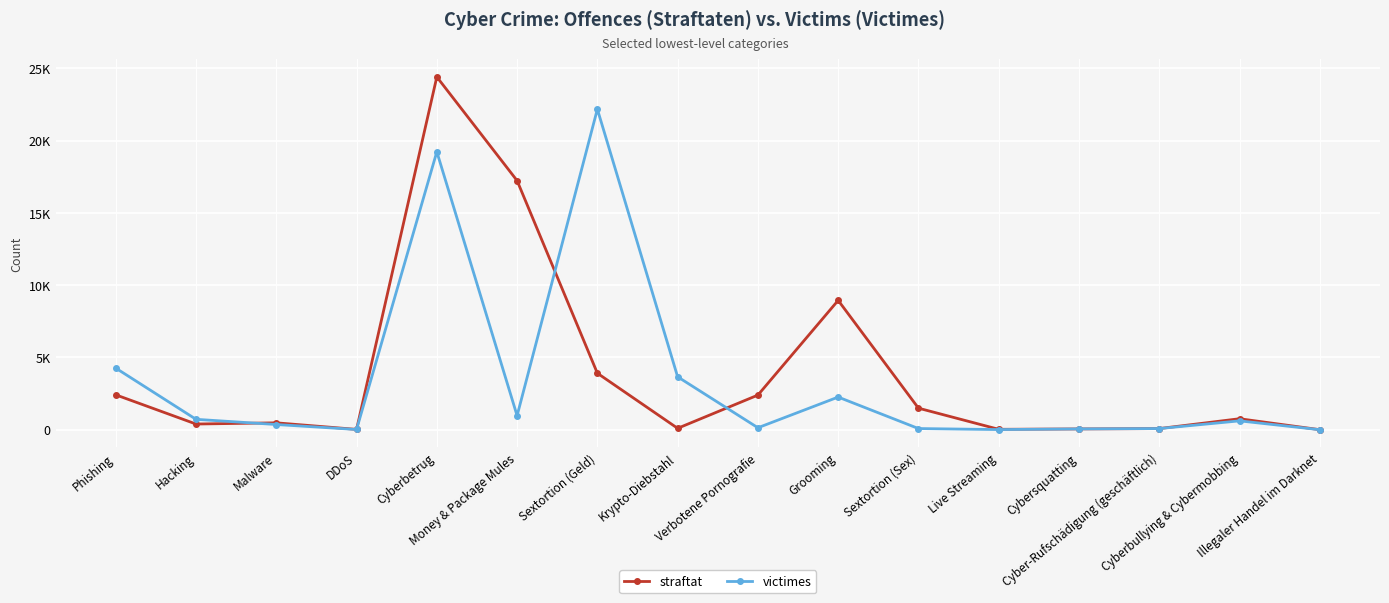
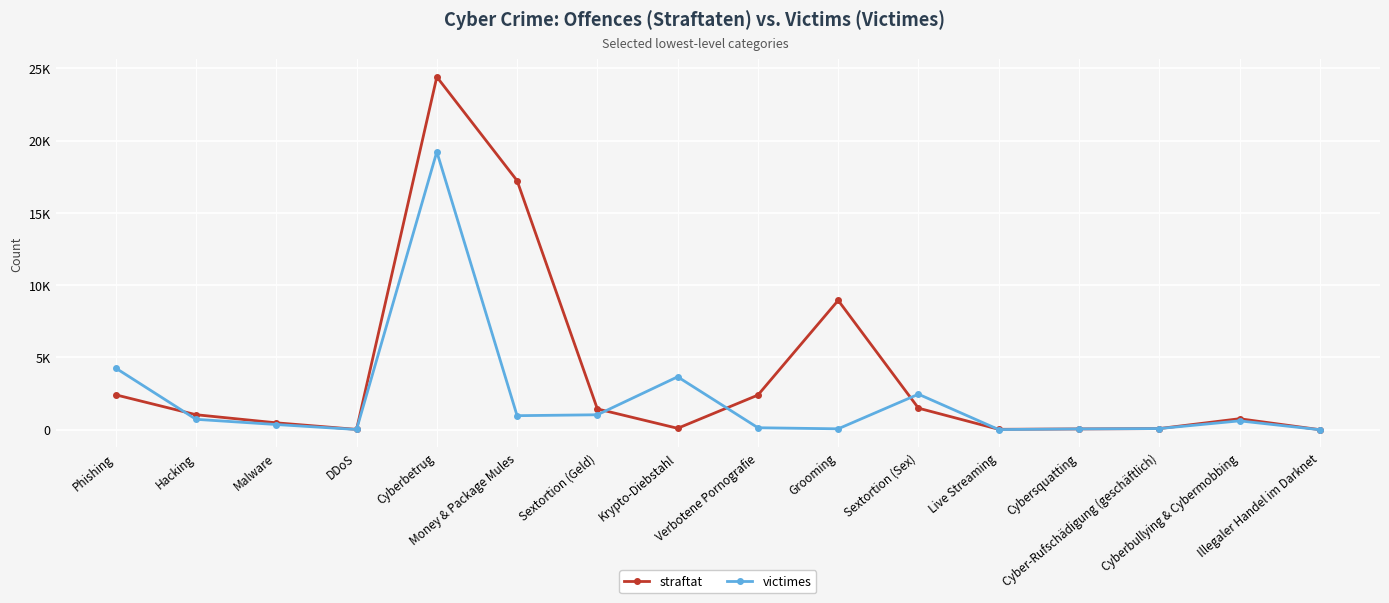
  {
    "straftat": {
      "Phishing": 2400,
-     "Hacking": 400,
+     "Hacking": 1000,
      "Cyberbetrug": 24400,
      "Money & Package Mules": 17200,
-     "Sextortion (Geld)": 3900,
+     "Sextortion (Geld)": 1400,
      "Krypto-Diebstahl": 100,
      "Verbotene Pornografie": 2400,
      "Grooming": 8900,
      "Sextortion (Sex)": 1500
    },
    "victimes": {
      "Phishing": 4300,
      "Hacking": 700,
      "Cyberbetrug": 19200,
      "Money & Package Mules": 1000,
-     "Sextortion (Geld)": 22200,
+     "Sextortion (Geld)": 1000,
      "Krypto-Diebstahl": 3700,
      "Verbotene Pornografie": 100,
-     "Grooming": 2300,
-     "Sextortion (Sex)": 100
+     "Grooming": 100,
+     "Sextortion (Sex)": 2500
    }
  }
